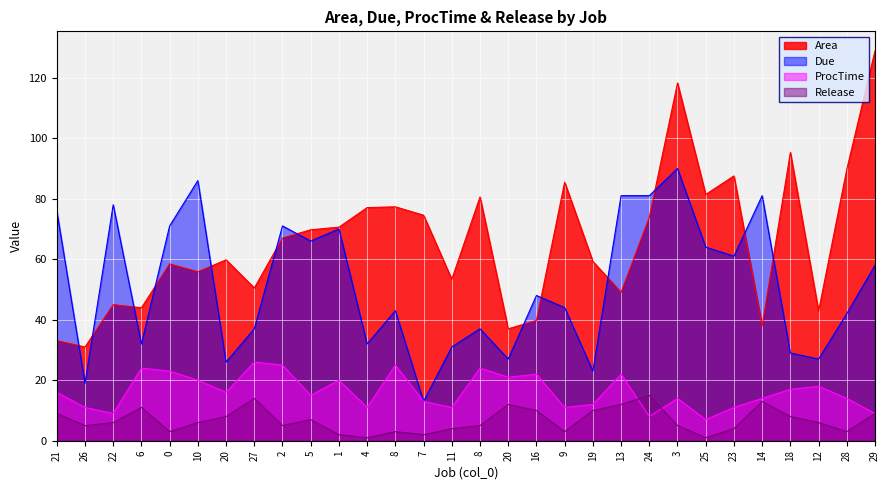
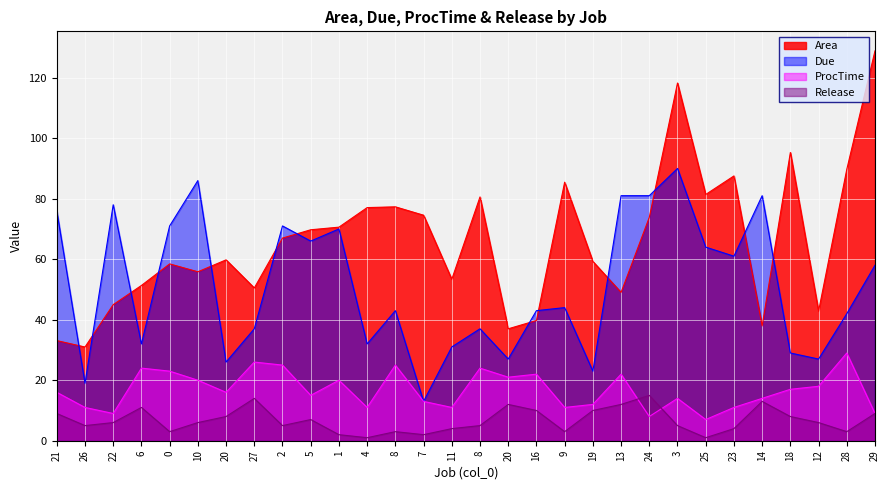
  {
    "Area": {
      "21": 33,
      "26": 31,
      "22": 45,
-     "6": 44,
+     "6": 51,
      "0": 58,
      "10": 56,
      "27": 50,
      "2": 67,
      "5": 70,
      "4": 77,
      "7": 75,
      "11": 53,
      "16": 40,
      "9": 85,
      "19": 59,
      "13": 49,
      "24": 74,
      "3": 118,
      "25": 81,
      "23": 88,
      "14": 38,
      "18": 95,
      "12": 43,
      "28": 90,
      "29": 129
    },
    "Due": {
      "21": 76,
      "26": 19,
      "22": 78,
      "6": 32,
      "0": 71,
      "10": 86,
      "27": 37,
      "2": 71,
      "5": 66,
      "4": 32,
      "11": 31,
-     "16": 48,
+     "16": 43,
      "9": 44,
      "19": 23,
      "13": 81,
      "24": 81,
      "3": 90,
      "25": 64,
      "23": 61,
      "14": 81,
      "18": 29,
      "12": 27,
      "28": 42,
      "29": 58
    },
    "ProcTime": {
      "21": 16,
      "26": 11,
      "22": 9,
      "6": 24,
      "0": 23,
      "10": 20,
      "27": 26,
      "2": 25,
      "5": 15,
      "1": 20,
      "4": 11,
      "11": 11,
      "16": 22,
      "9": 11,
      "19": 12,
      "13": 22,
      "24": 8,
      "3": 14,
      "25": 7,
      "23": 11,
      "14": 14,
      "18": 17,
      "12": 18,
-     "28": 14
+     "28": 29
    },
    "Release": {
      "21": 9,
      "26": 5,
      "22": 6,
      "6": 11,
      "0": 3,
      "10": 6,
      "27": 14,
      "2": 5,
      "5": 7,
      "1": 2,
      "4": 1,
      "7": 2,
      "11": 4,
      "16": 10,
      "9": 3,
      "19": 10,
      "13": 12,
      "24": 15,
      "3": 5,
      "25": 1,
      "23": 4,
      "14": 13,
      "18": 8,
      "12": 6,
      "28": 3
    }
  }
